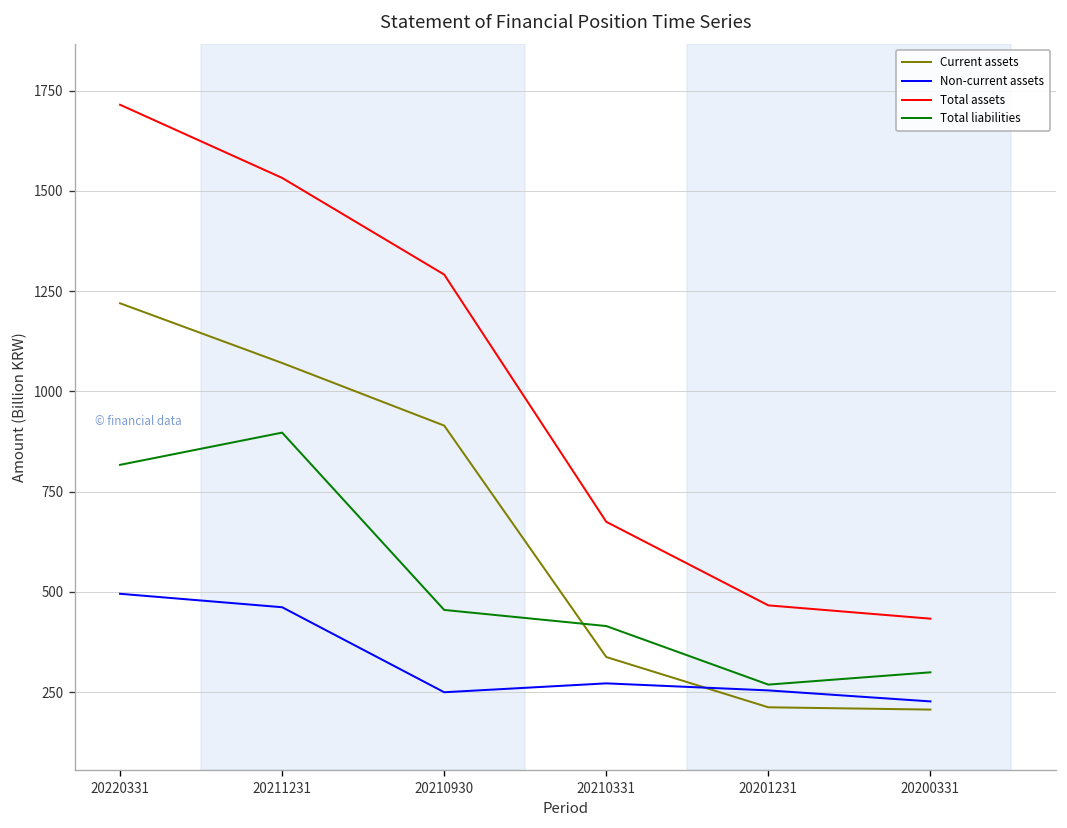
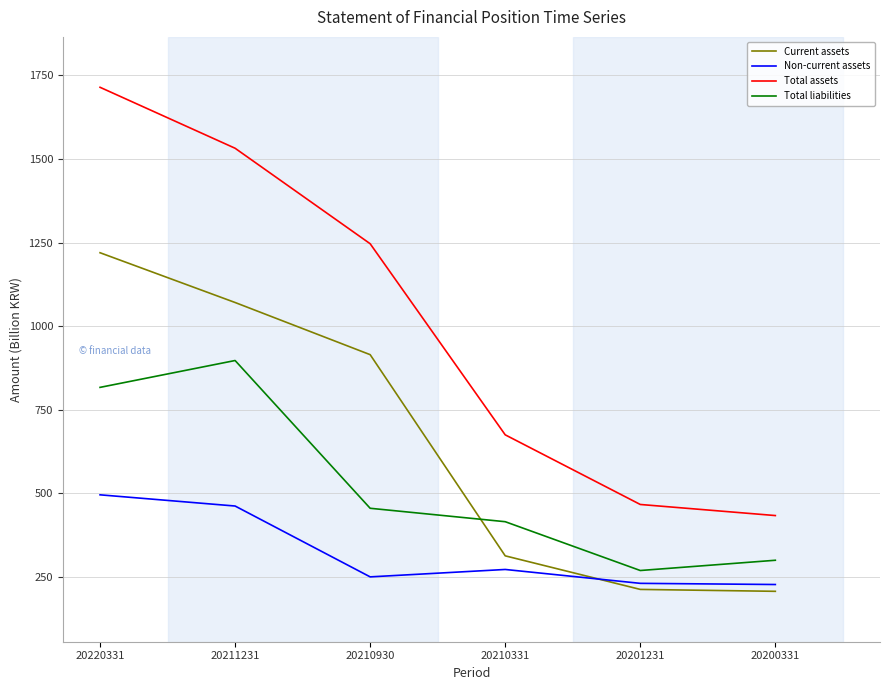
  {
    "Current assets": {
      "20220331": 1220,
      "20211231": 1070,
      "20210930": 910,
-     "20210331": 340,
+     "20210331": 310,
      "20201231": 210,
      "20200331": 210
    },
    "Non-current assets": {
      "20220331": 500,
      "20211231": 460,
      "20210930": 250,
      "20210331": 270,
-     "20201231": 250,
+     "20201231": 230,
      "20200331": 230
    },
    "Total assets": {
      "20220331": 1710,
      "20211231": 1530,
-     "20210930": 1290,
+     "20210930": 1250,
      "20210331": 670,
      "20201231": 470,
      "20200331": 430
    },
    "Total liabilities": {
      "20220331": 820,
      "20211231": 900,
      "20210930": 450,
      "20210331": 410,
      "20201231": 270,
      "20200331": 300
    }
  }
